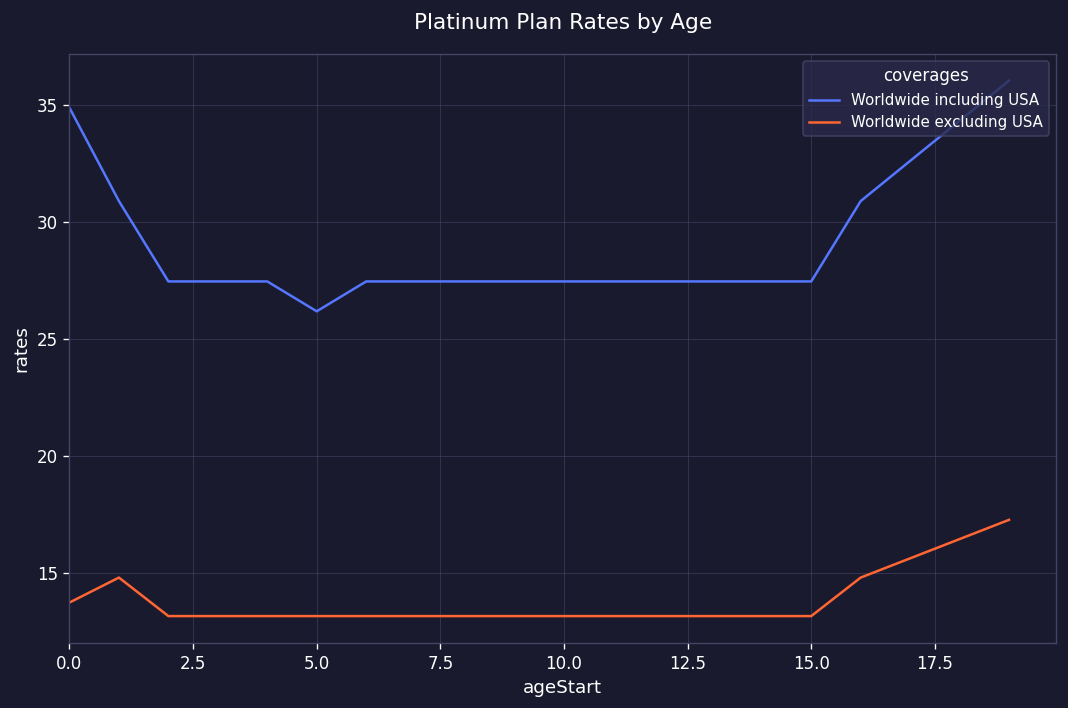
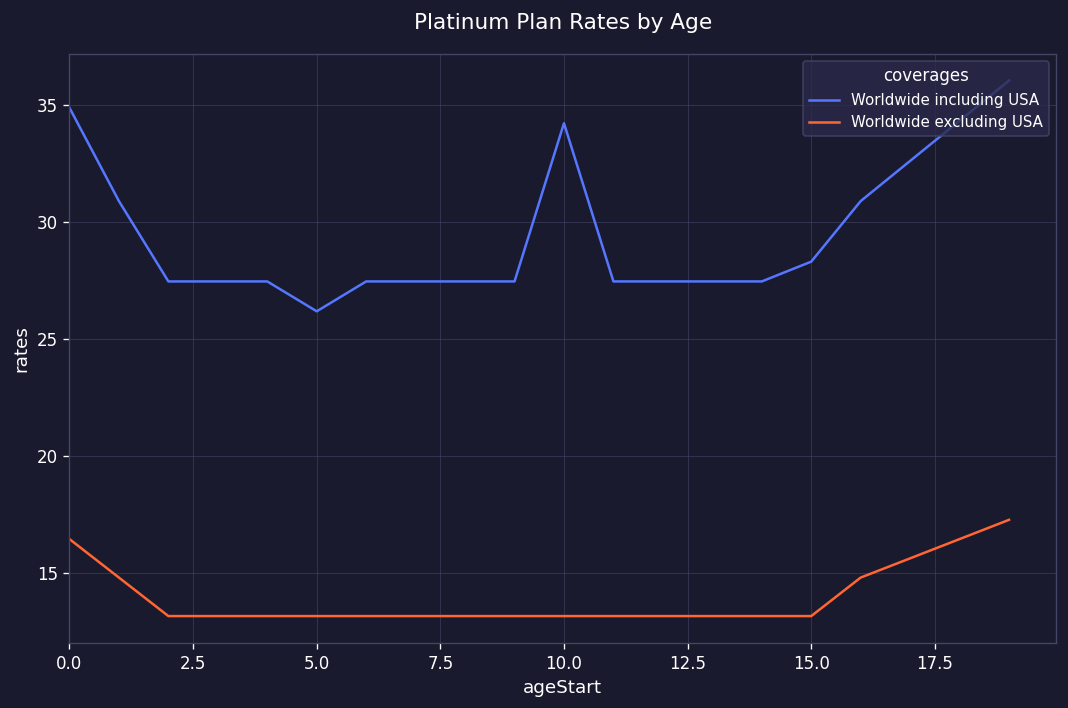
  {
    "Worldwide including USA": {
      "0.0": 34.9,
      "5.0": 26.2,
-     "10.0": 27.5,
-     "15.0": 27.5
+     "10.0": 34.2,
+     "15.0": 28.3
    },
    "Worldwide excluding USA": {
-     "0.0": 13.7,
+     "0.0": 16.5,
      "5.0": 13.2,
      "10.0": 13.2,
      "15.0": 13.2
    }
  }
